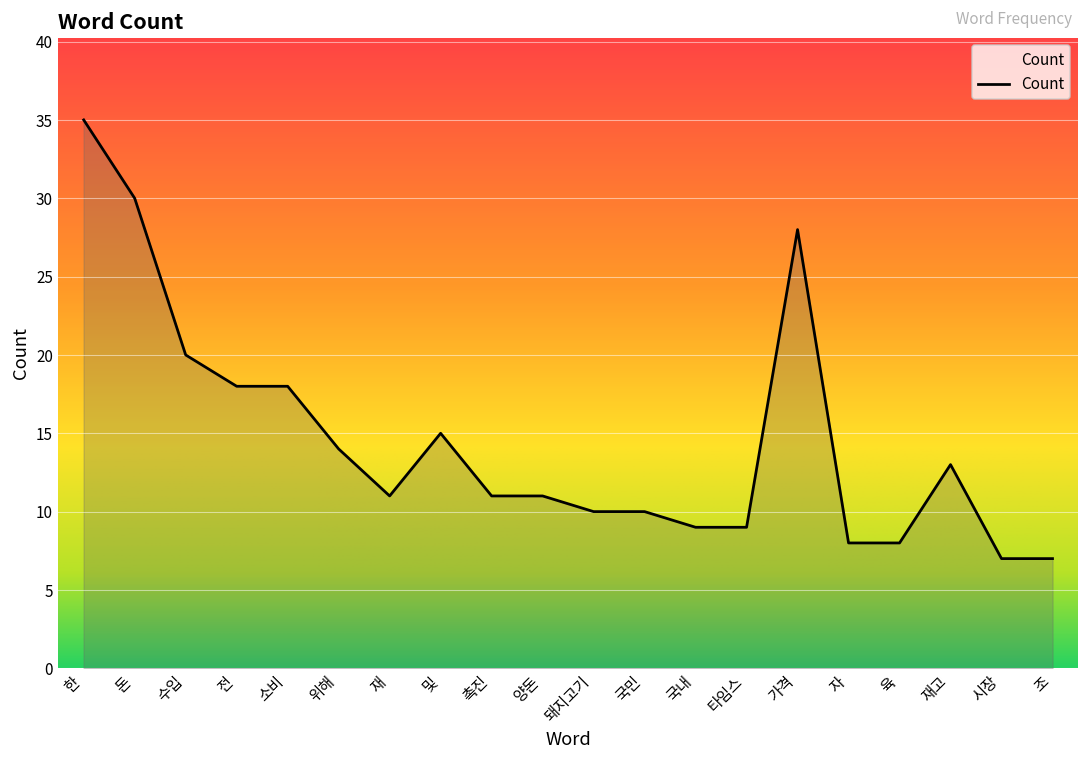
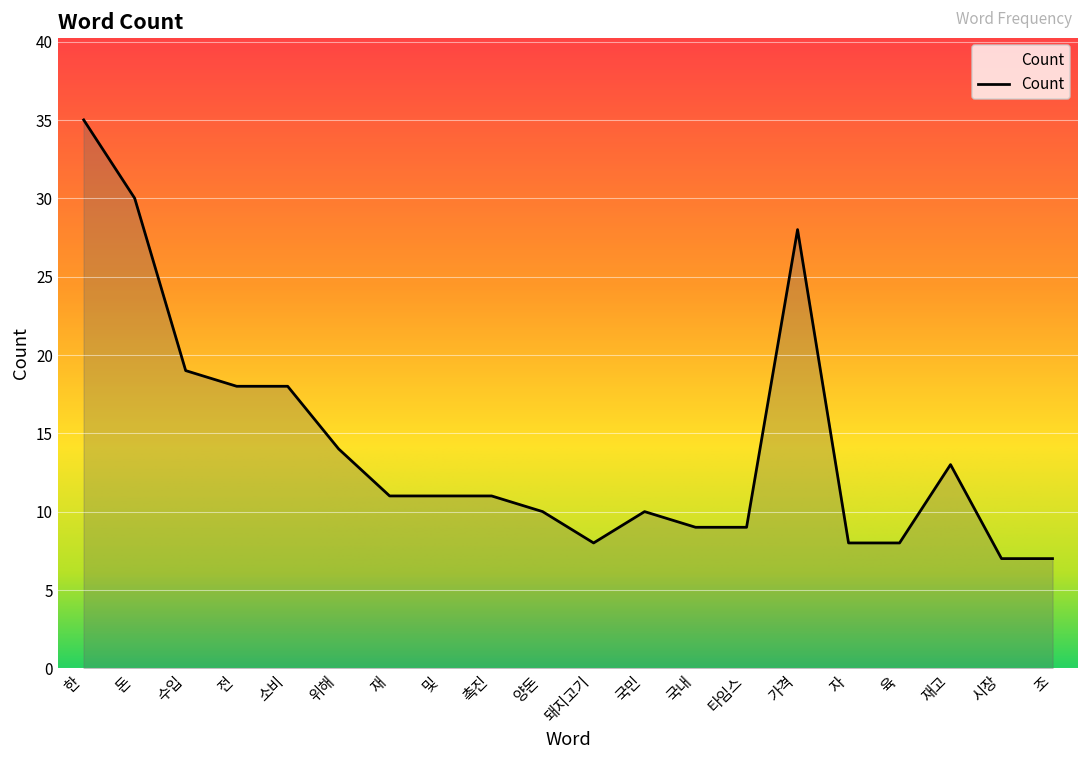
  {
    "한": 35,
    "돈": 30,
-   "수입": 20,
+   "수입": 19,
    "전": 18,
    "소비": 18,
    "위해": 14,
    "재": 11,
-   "및": 15,
+   "및": 11,
    "촉진": 11,
-   "양돈": 11,
-   "돼지고기": 10,
+   "양돈": 10,
+   "돼지고기": 8,
    "국민": 10,
    "국내": 9,
    "타임스": 9,
    "가격": 28,
    "자": 8,
    "육": 8,
    "재고": 13,
    "시장": 7,
    "조": 7
  }
